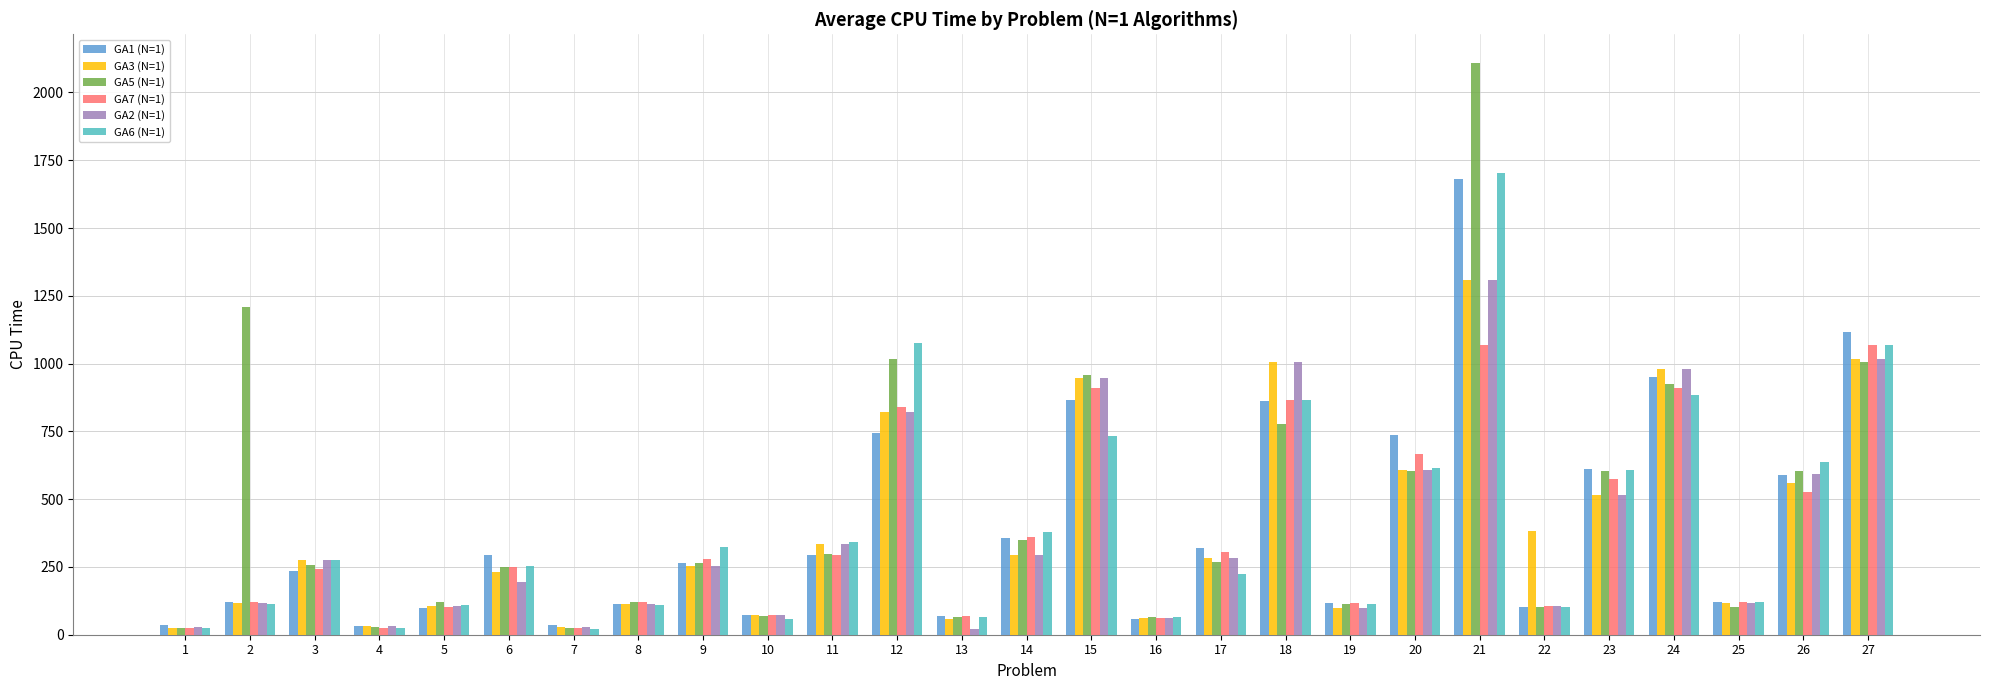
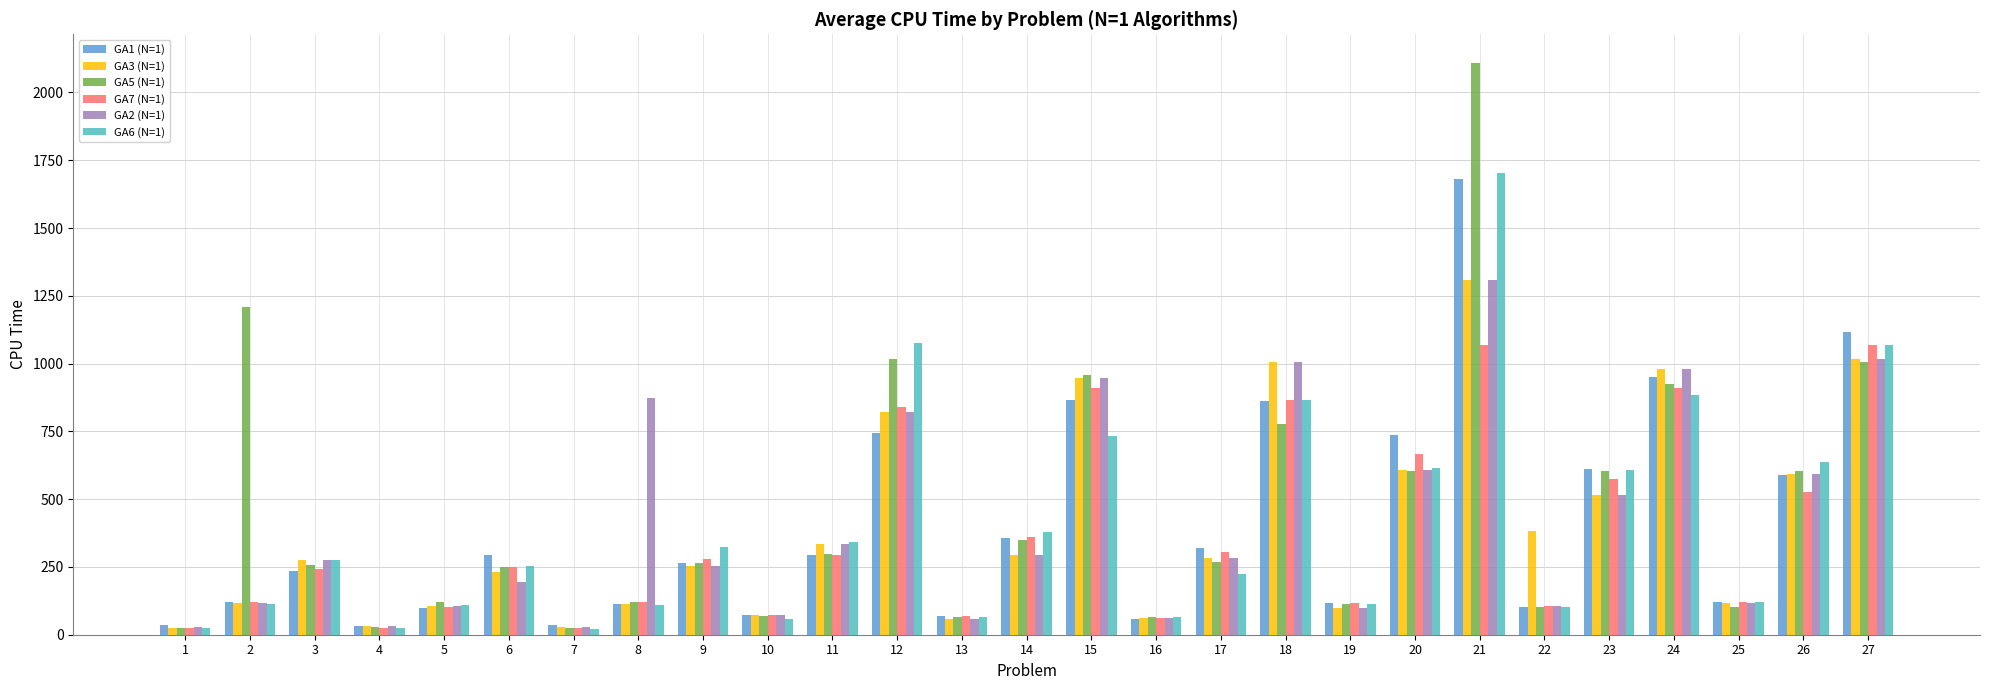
  {
    "GA3 (N=1)": {
      "1": 20,
      "2": 120,
      "3": 270,
      "4": 30,
      "5": 110,
      "6": 230,
      "7": 30,
      "8": 110,
      "9": 250,
      "10": 70,
      "11": 340,
      "12": 820,
      "13": 60,
      "14": 300,
      "15": 950,
      "16": 60,
      "17": 280,
      "18": 1010,
      "19": 100,
      "20": 610,
      "21": 1310,
      "22": 380,
      "23": 510,
      "24": 980,
      "25": 120,
-     "26": 560,
+     "26": 590,
      "27": 1020
    },
    "GA5 (N=1)": {
      "1": 20,
      "2": 1210,
      "3": 260,
      "4": 30,
      "5": 120,
      "6": 250,
      "7": 20,
      "8": 120,
      "9": 260,
      "10": 70,
      "11": 300,
      "12": 1020,
      "13": 60,
      "14": 350,
      "15": 960,
      "16": 60,
      "17": 270,
      "18": 780,
      "19": 110,
      "20": 600,
      "21": 2110,
      "22": 100,
      "23": 600,
      "24": 920,
      "25": 100,
      "26": 610,
      "27": 1010
    },
    "GA7 (N=1)": {
      "1": 20,
      "2": 120,
      "3": 240,
      "4": 30,
      "5": 100,
      "6": 250,
      "7": 20,
      "8": 120,
      "9": 280,
      "10": 70,
      "11": 290,
      "12": 840,
      "13": 70,
      "14": 360,
      "15": 910,
      "16": 60,
      "17": 300,
      "18": 870,
      "19": 120,
      "20": 670,
      "21": 1070,
      "22": 110,
      "23": 580,
      "24": 910,
      "25": 120,
      "26": 530,
      "27": 1070
    },
    "GA2 (N=1)": {
      "1": 30,
      "2": 120,
      "3": 270,
      "4": 30,
      "5": 110,
      "6": 190,
      "7": 30,
-     "8": 110,
+     "8": 870,
      "9": 250,
      "10": 70,
      "11": 340,
      "12": 820,
-     "13": 20,
+     "13": 60,
      "14": 300,
      "15": 950,
      "16": 60,
      "17": 280,
      "18": 1010,
      "19": 100,
      "20": 610,
      "21": 1310,
      "22": 110,
      "23": 510,
      "24": 980,
      "25": 120,
      "26": 590,
      "27": 1020
    }
  }
